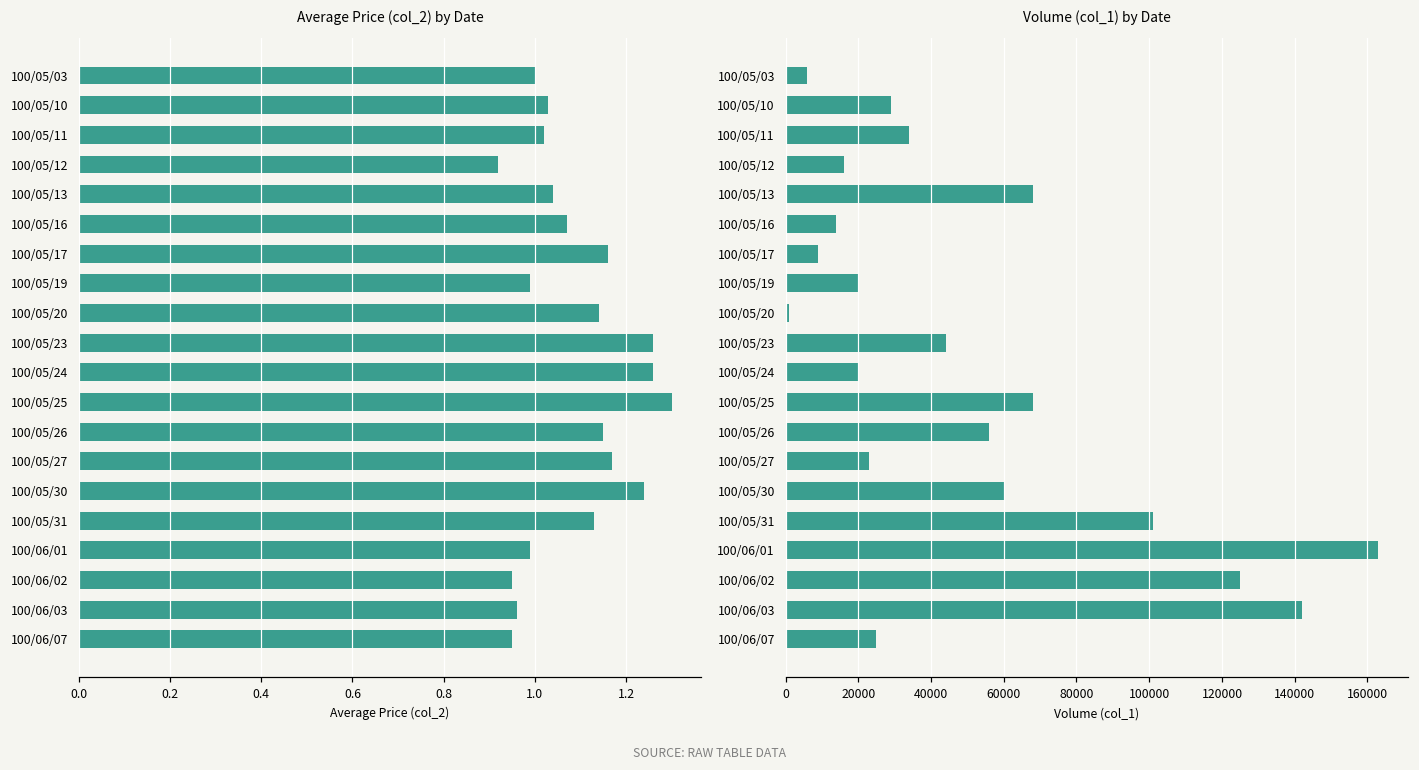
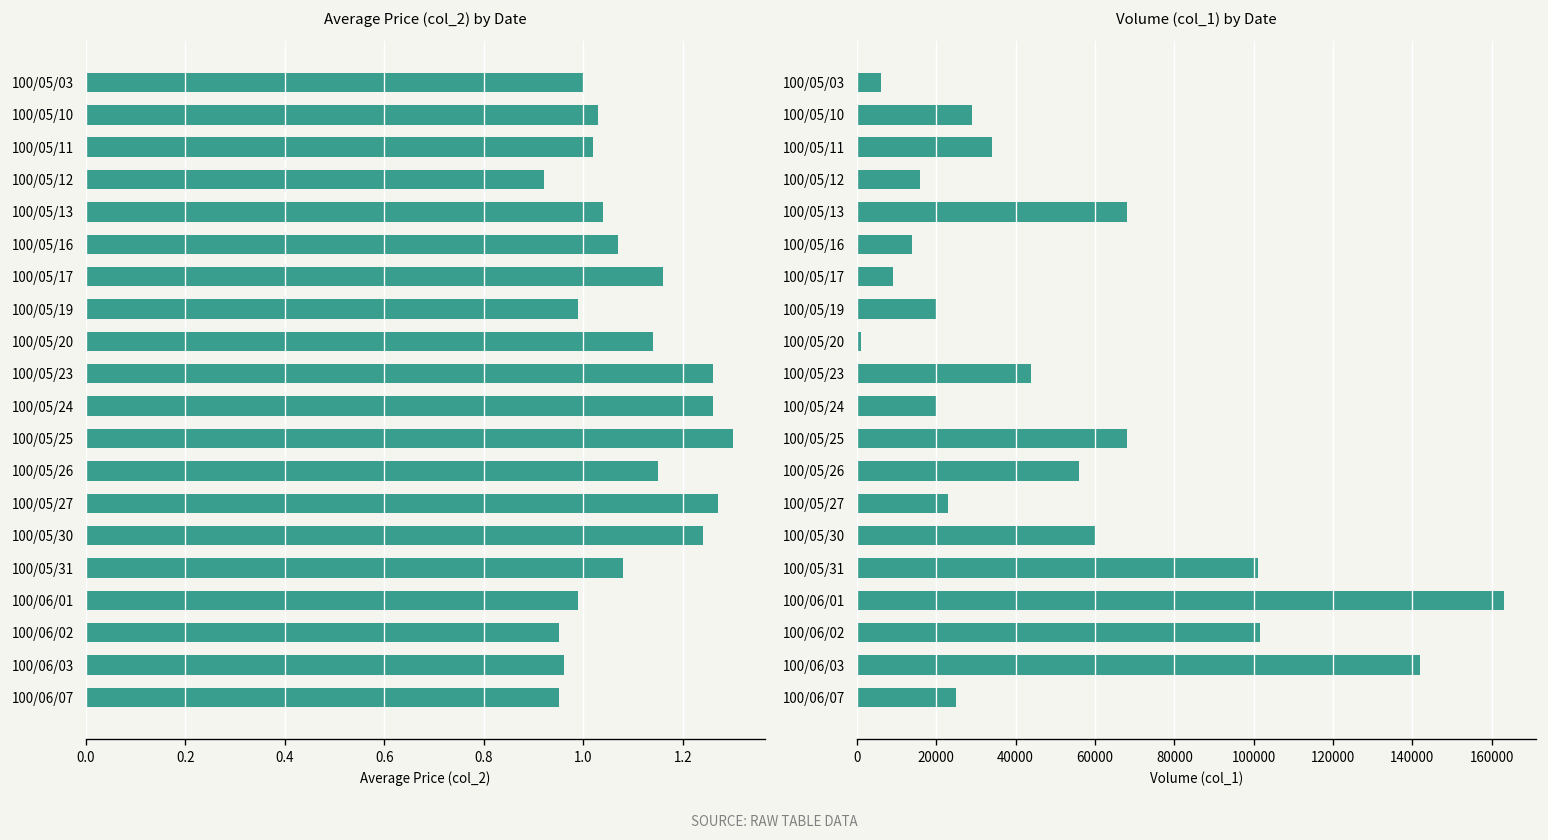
  {
    "Average Price (col_2) by Date": {
      "100/05/03": 1.00,
      "100/05/10": 1.03,
      "100/05/11": 1.02,
      "100/05/12": 0.92,
      "100/05/13": 1.04,
      "100/05/16": 1.07,
      "100/05/17": 1.16,
      "100/05/19": 0.99,
      "100/05/20": 1.14,
      "100/05/23": 1.26,
      "100/05/24": 1.26,
      "100/05/25": 1.30,
      "100/05/26": 1.15,
-     "100/05/27": 1.17,
+     "100/05/27": 1.27,
      "100/05/30": 1.24,
-     "100/05/31": 1.13,
+     "100/05/31": 1.08,
      "100/06/01": 0.99,
      "100/06/02": 0.95,
      "100/06/03": 0.96,
      "100/06/07": 0.95
    },
    "Volume (col_1) by Date": {
      "100/05/03": 6000,
      "100/05/10": 29000,
      "100/05/11": 34000,
      "100/05/12": 16000,
      "100/05/13": 68000,
      "100/05/16": 14000,
      "100/05/17": 9000,
      "100/05/19": 20000,
      "100/05/20": 1000,
      "100/05/23": 44000,
      "100/05/24": 20000,
      "100/05/25": 68000,
      "100/05/26": 56000,
      "100/05/27": 23000,
      "100/05/30": 60000,
      "100/05/31": 101000,
      "100/06/01": 163000,
-     "100/06/02": 125000,
+     "100/06/02": 102000,
      "100/06/03": 142000,
      "100/06/07": 25000
    }
  }
